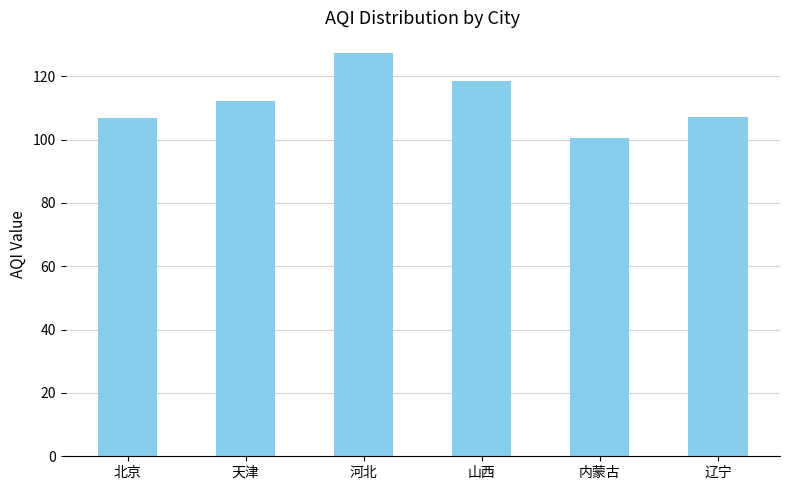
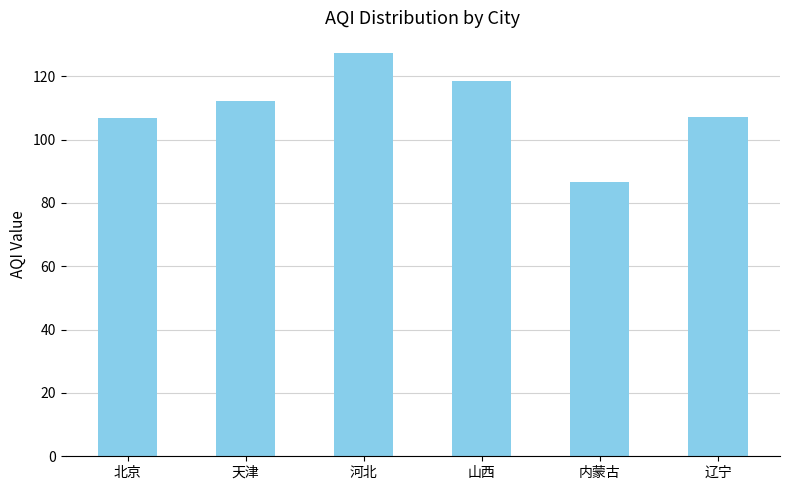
  {
    "北京": 107,
    "天津": 112,
    "河北": 127,
    "山西": 118,
-   "内蒙古": 101,
+   "内蒙古": 87,
    "辽宁": 107
  }
